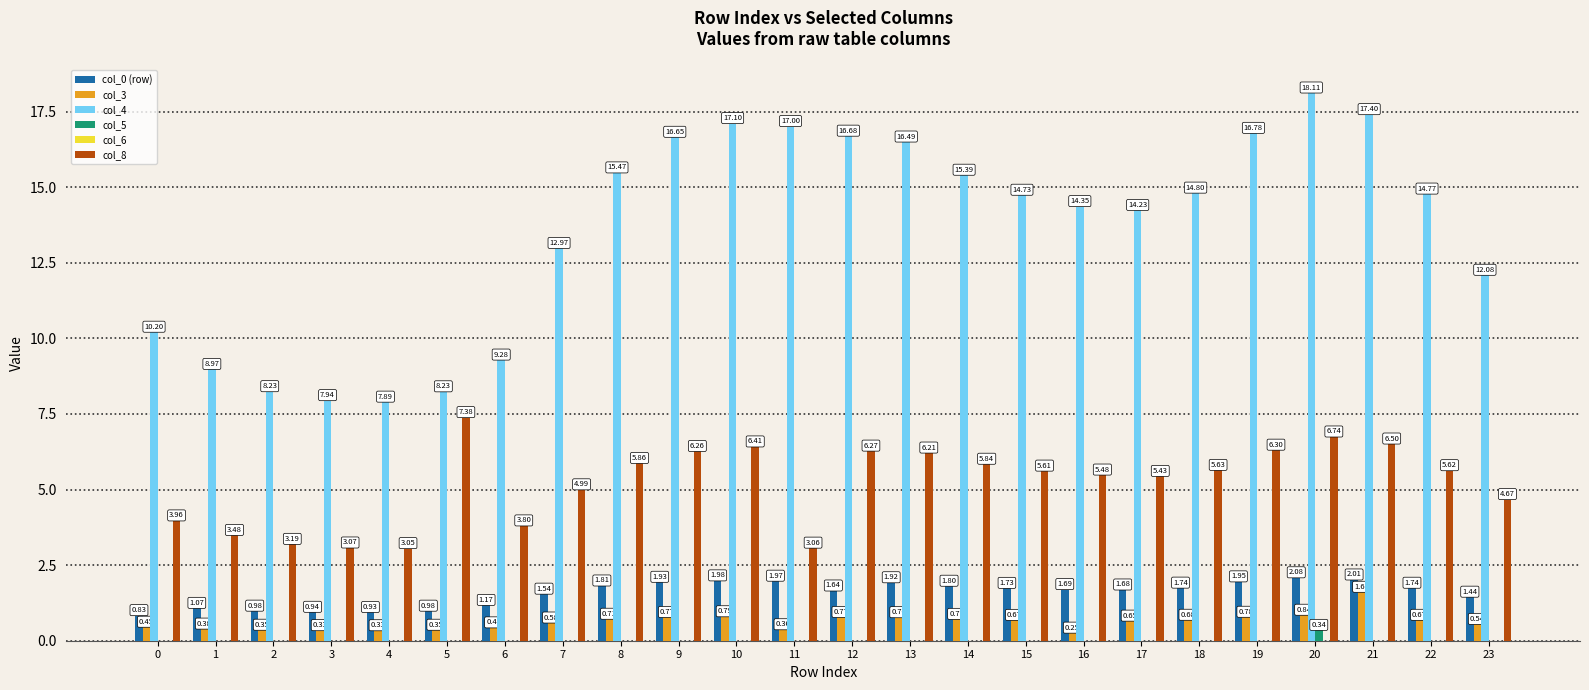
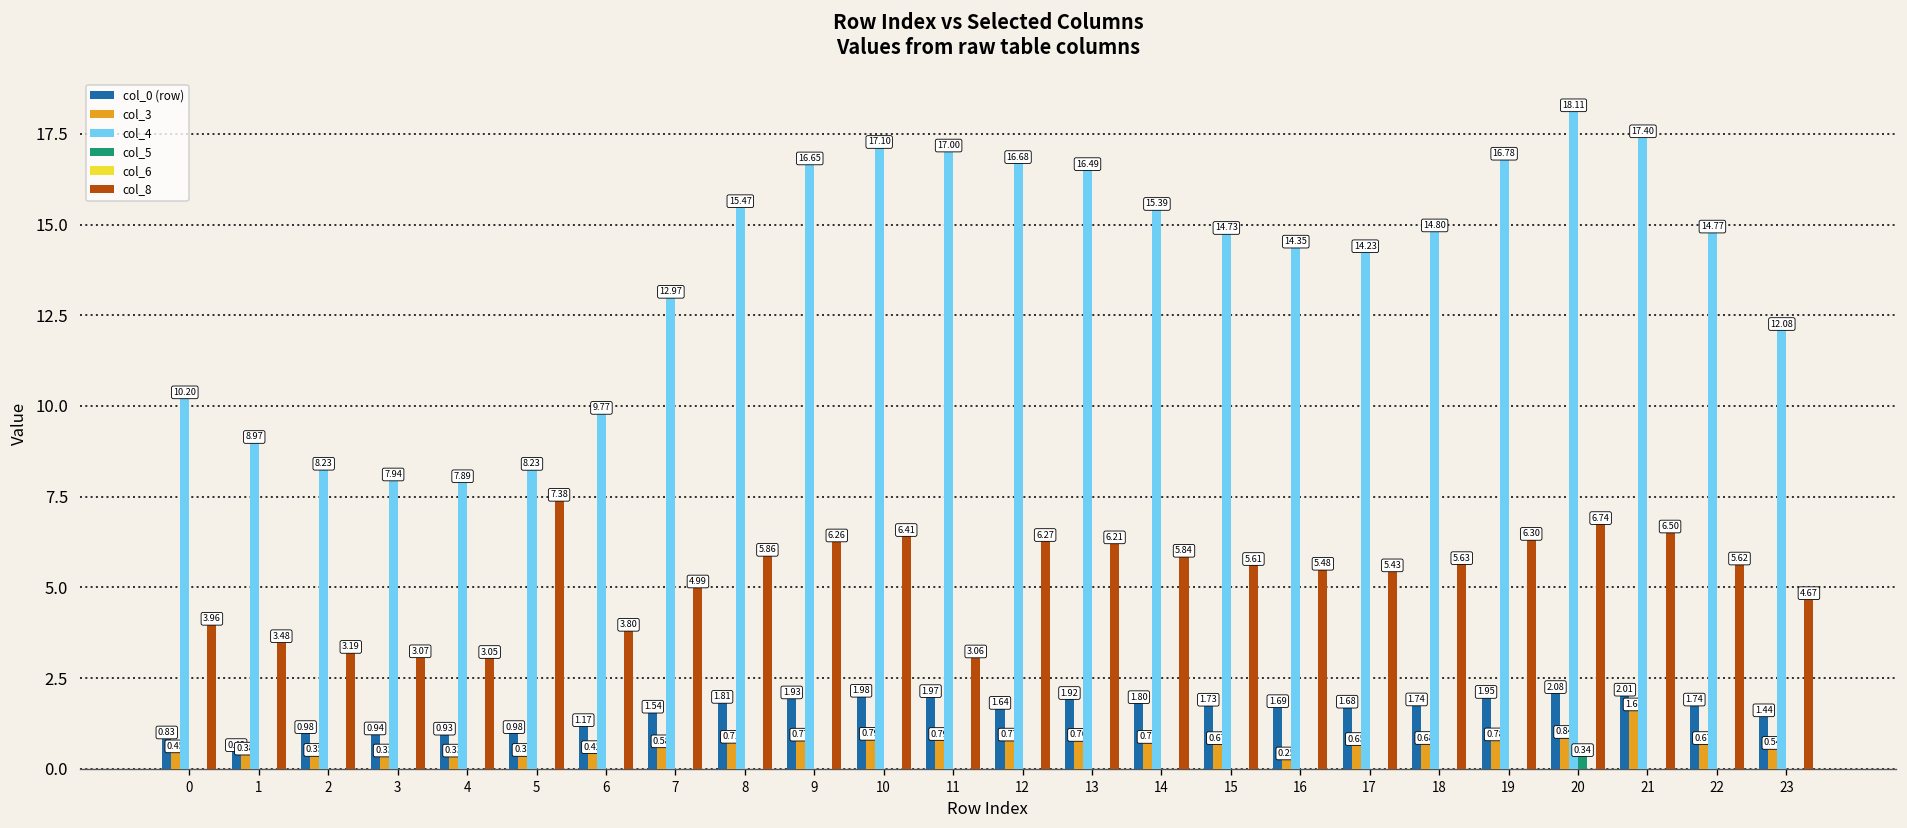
  {
    "col_0 (row)": {
-     "1": 1.07
+     "1": 0.48
    },
    "col_3": {
-     "11": 0.36
+     "11": 0.79
    },
    "col_4": {
-     "6": 9.28
+     "6": 9.77
    },
    "col_6": {
      "0": 0.0,
      "1": 0.0,
      "2": 0.0,
      "3": 0.0,
      "4": 0.0,
      "5": 0.0,
      "6": 0.0,
      "7": 0.0,
      "8": 0.0,
      "9": 0.0,
      "10": 0.0,
      "11": 0.0,
      "12": 0.0,
      "13": 0.0,
      "14": 0.0,
      "15": 0.0,
      "16": 0.0,
      "17": 0.0,
      "18": 0.0,
      "19": 0.0,
      "20": 0.0,
      "21": 0.0,
      "22": 0.0,
      "23": 0.0
    }
  }
